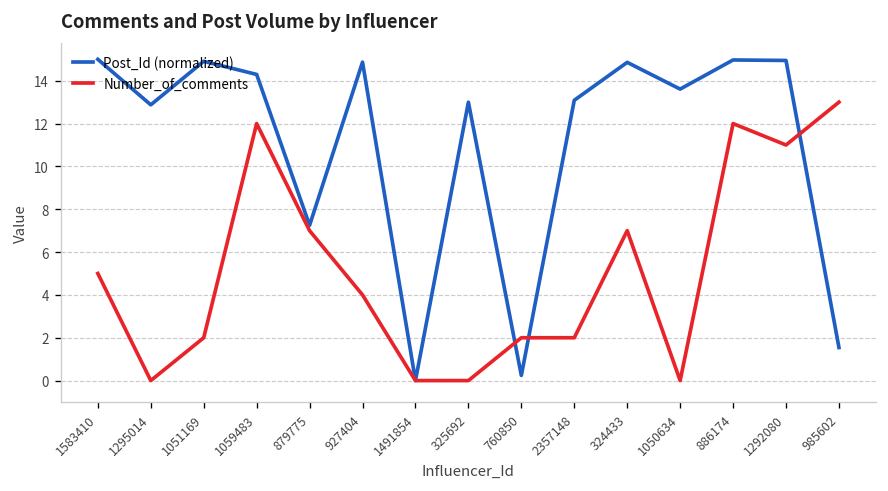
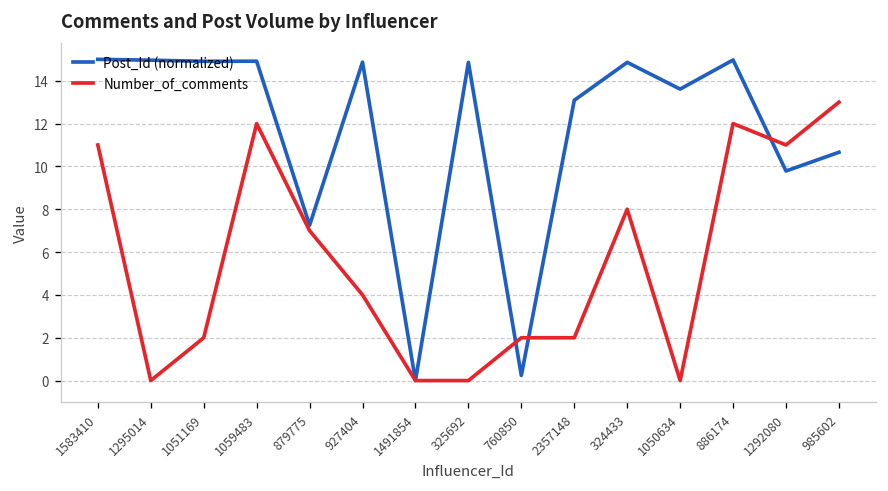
  {
    "Post_Id (normalized)": {
      "1583410": 15.0,
-     "1295014": 12.9,
+     "1295014": 15.0,
      "1051169": 14.9,
-     "1059483": 14.3,
+     "1059483": 14.9,
      "879775": 7.3,
      "927404": 14.9,
-     "325692": 13.0,
+     "325692": 14.9,
      "760850": 0.2,
      "2357148": 13.1,
      "324433": 14.9,
      "1050634": 13.6,
      "886174": 15.0,
-     "1292080": 14.9,
-     "985602": 1.5
+     "1292080": 9.8,
+     "985602": 10.7
    },
    "Number_of_comments": {
-     "1583410": 5,
+     "1583410": 11,
      "1295014": 0,
      "1051169": 2,
      "1059483": 12,
      "879775": 7,
      "927404": 4,
      "325692": 0,
      "760850": 2,
      "2357148": 2,
-     "324433": 7,
+     "324433": 8,
      "1050634": 0,
      "886174": 12,
      "1292080": 11,
      "985602": 13
    }
  }
